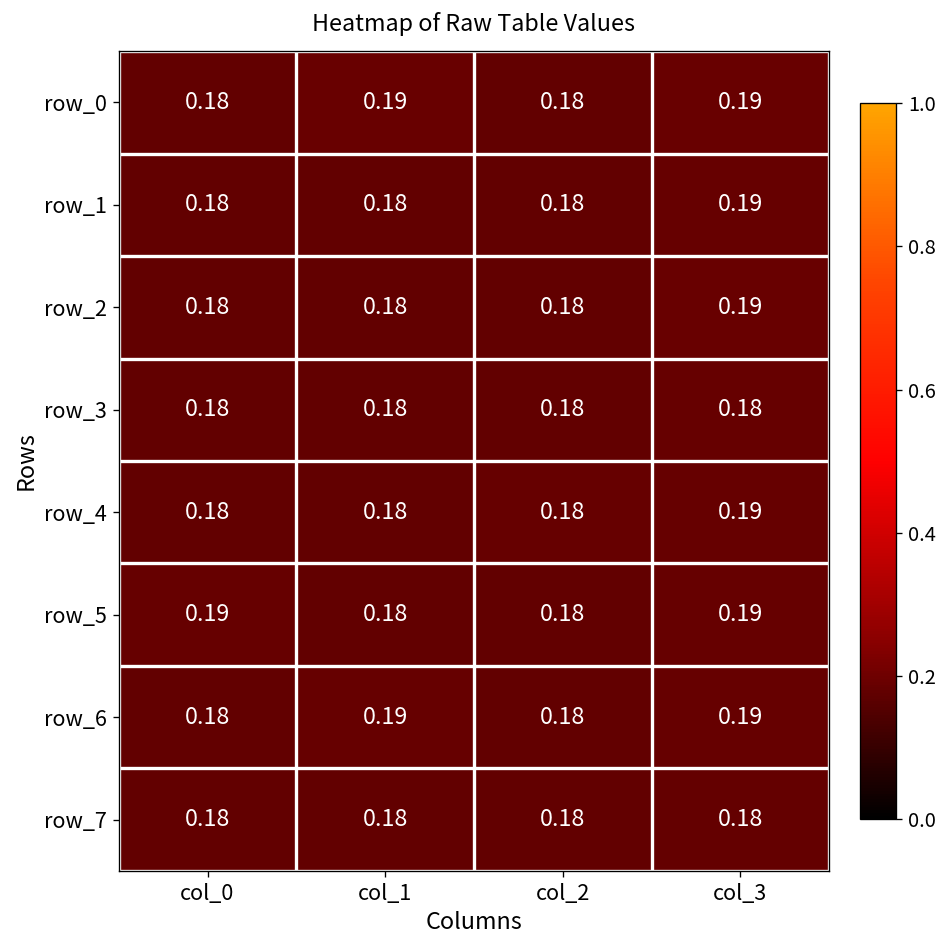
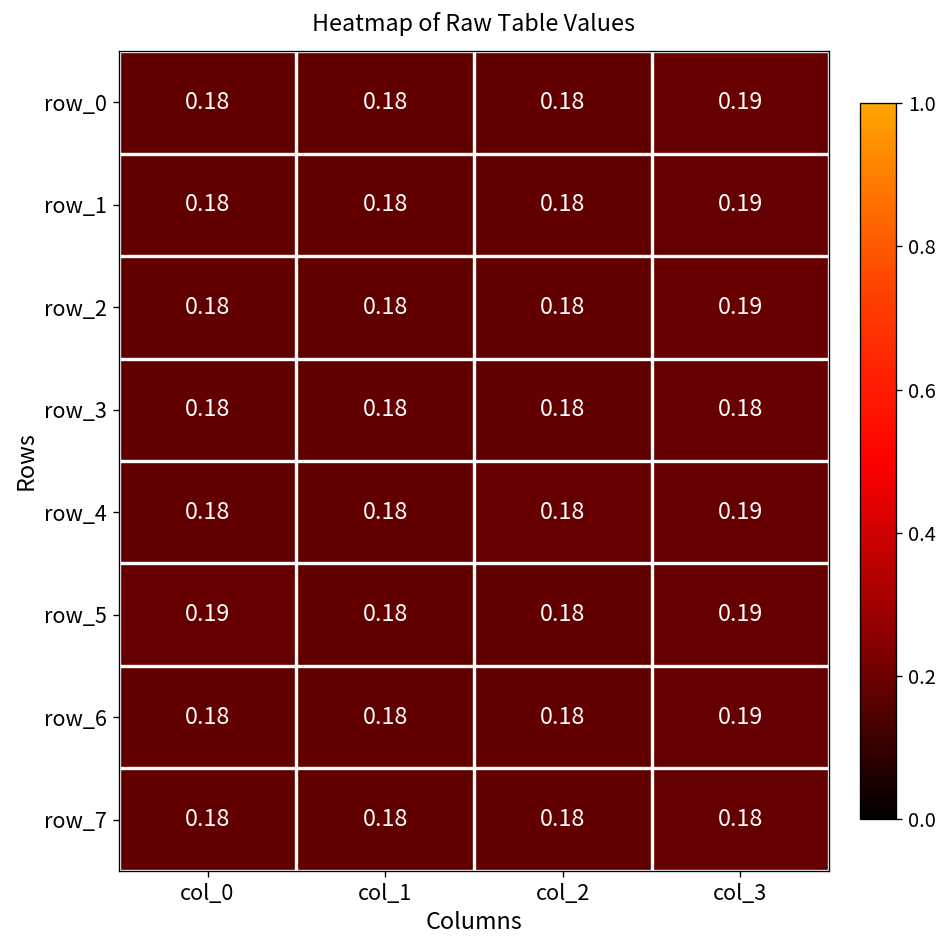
  {
    "row_0": {
      "col_0": 0.18,
-     "col_1": 0.19,
+     "col_1": 0.18,
      "col_2": 0.18,
      "col_3": 0.19
    },
    "row_1": {
      "col_0": 0.18,
      "col_1": 0.18,
      "col_2": 0.18,
      "col_3": 0.19
    },
    "row_2": {
      "col_0": 0.18,
      "col_1": 0.18,
      "col_2": 0.18,
      "col_3": 0.19
    },
    "row_3": {
      "col_0": 0.18,
      "col_1": 0.18,
      "col_2": 0.18,
      "col_3": 0.18
    },
    "row_4": {
      "col_0": 0.18,
      "col_1": 0.18,
      "col_2": 0.18,
      "col_3": 0.19
    },
    "row_5": {
      "col_0": 0.19,
      "col_1": 0.18,
      "col_2": 0.18,
      "col_3": 0.19
    },
    "row_6": {
      "col_0": 0.18,
-     "col_1": 0.19,
+     "col_1": 0.18,
      "col_2": 0.18,
      "col_3": 0.19
    },
    "row_7": {
      "col_0": 0.18,
      "col_1": 0.18,
      "col_2": 0.18,
      "col_3": 0.18
    }
  }
